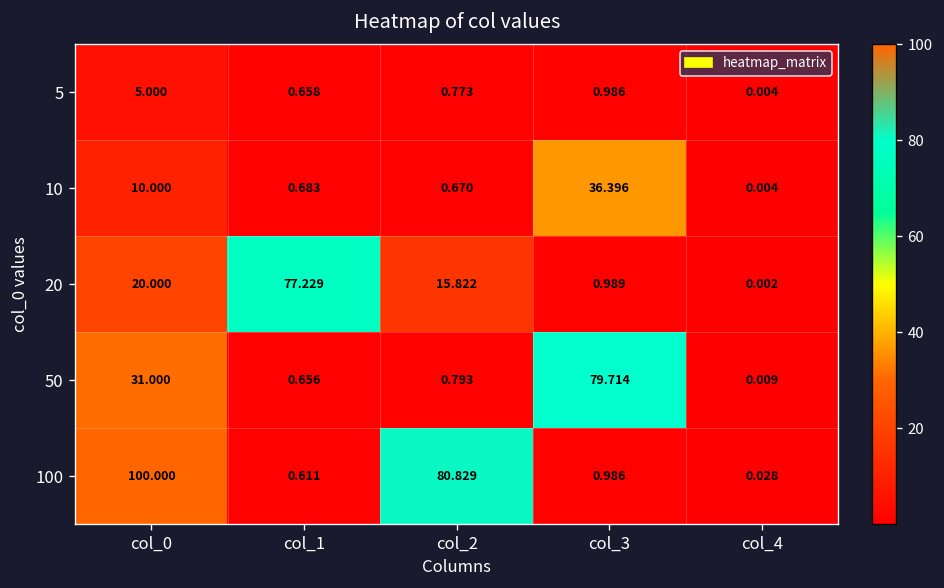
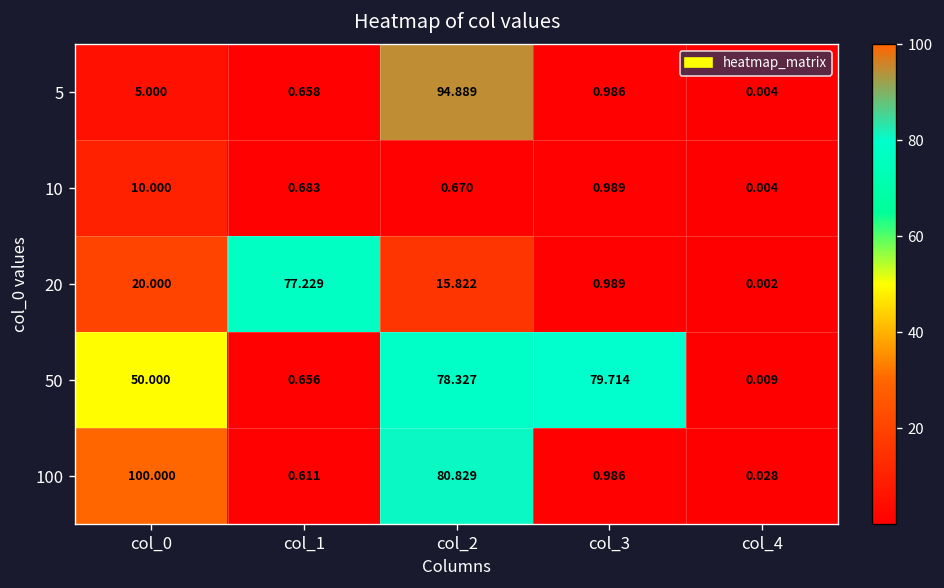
  {
    "5": {
      "col_0": 5.000,
      "col_1": 0.658,
-     "col_2": 0.773,
+     "col_2": 94.889,
      "col_3": 0.986,
      "col_4": 0.004
    },
    "10": {
      "col_0": 10.000,
      "col_1": 0.683,
      "col_2": 0.670,
-     "col_3": 36.396,
+     "col_3": 0.989,
      "col_4": 0.004
    },
    "20": {
      "col_0": 20.000,
      "col_1": 77.229,
      "col_2": 15.822,
      "col_3": 0.989,
      "col_4": 0.002
    },
    "50": {
-     "col_0": 31.000,
+     "col_0": 50.000,
      "col_1": 0.656,
-     "col_2": 0.793,
+     "col_2": 78.327,
      "col_3": 79.714,
      "col_4": 0.009
    },
    "100": {
      "col_0": 100.000,
      "col_1": 0.611,
      "col_2": 80.829,
      "col_3": 0.986,
      "col_4": 0.028
    }
  }
